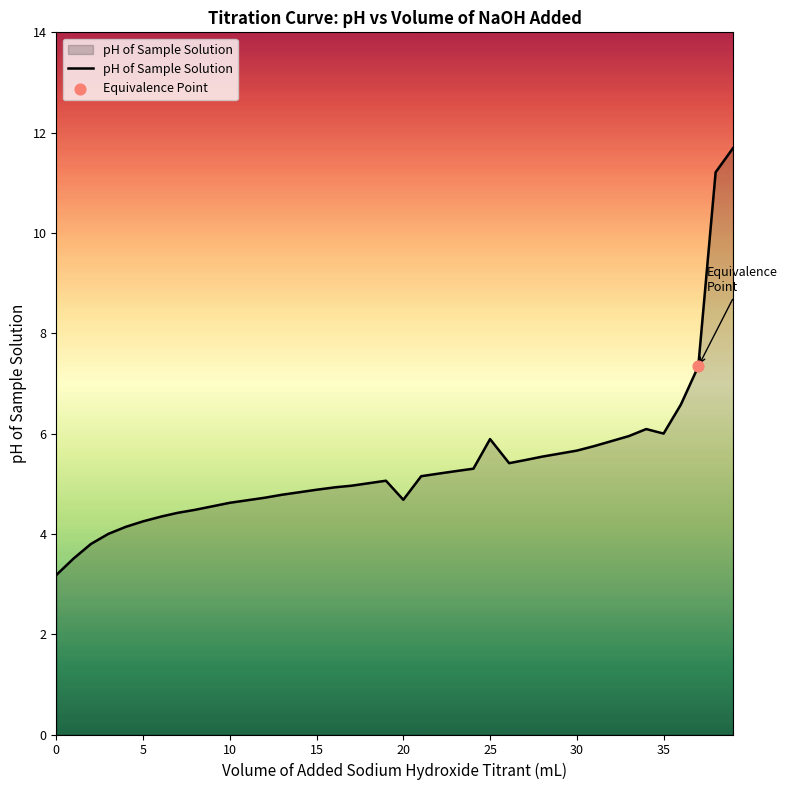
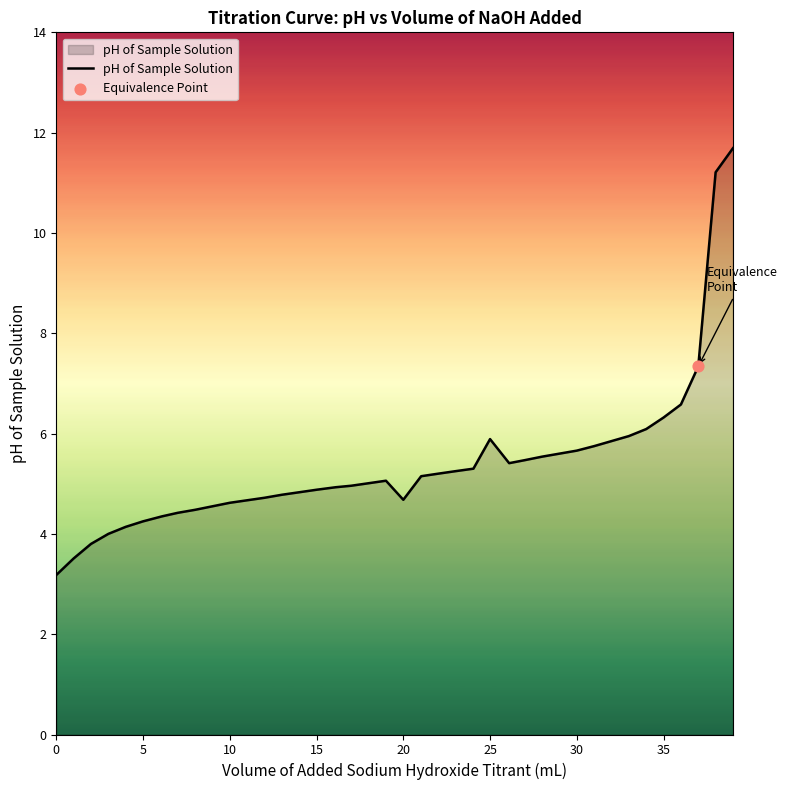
  {
    "pH of Sample Solution": {
      "0": 3.2,
      "5": 4.3,
      "10": 4.6,
      "15": 4.9,
      "20": 4.7,
      "25": 5.9,
      "30": 5.7,
-     "35": 6.0
+     "35": 6.3
    }
  }
